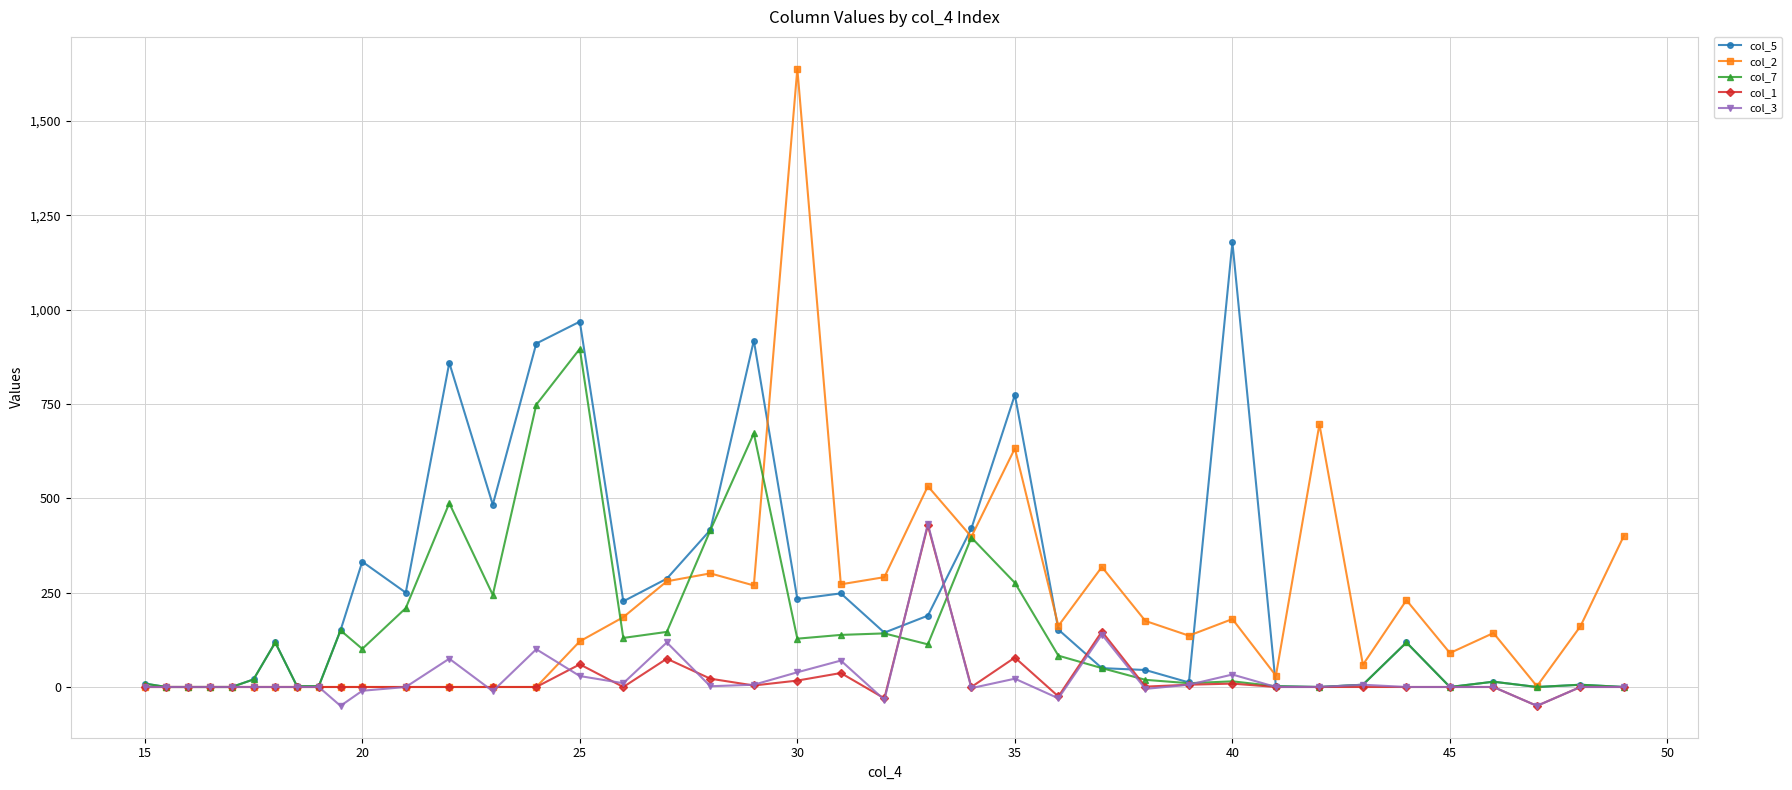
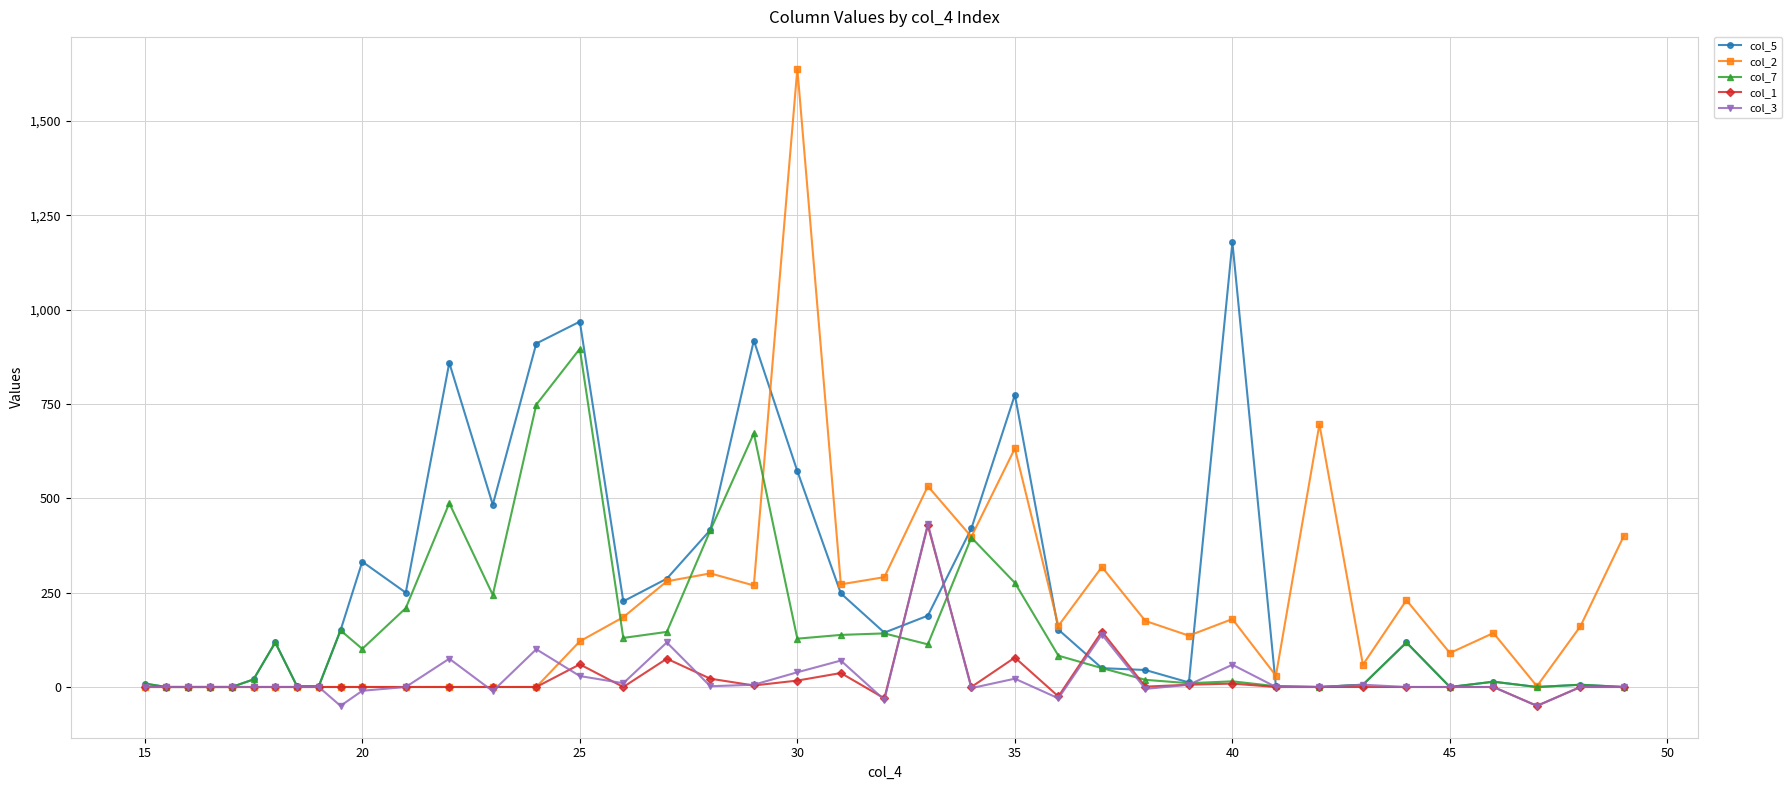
  {
    "col_5": {
      "20": "330",
      "25": "970",
-     "30": "230",
+     "30": "570",
      "35": "770",
      "40": "1,180"
    },
    "col_2": {
      "25": "120",
      "30": "1,640",
      "35": "630",
      "40": "180",
      "45": "90"
    },
    "col_7": {
      "20": "100",
      "25": "900",
      "30": "130",
      "35": "280"
    },
    "col_1": {
      "25": "60",
      "30": "20",
      "35": "80"
    },
    "col_3": {
      "20": "-10",
      "25": "30",
      "30": "40",
      "35": "20",
-     "40": "30"
+     "40": "60"
    }
  }
